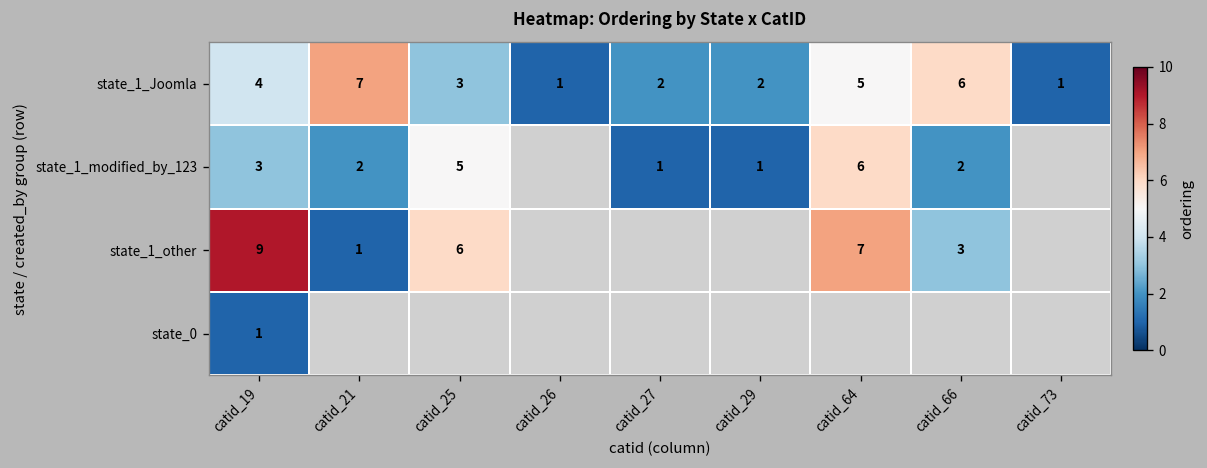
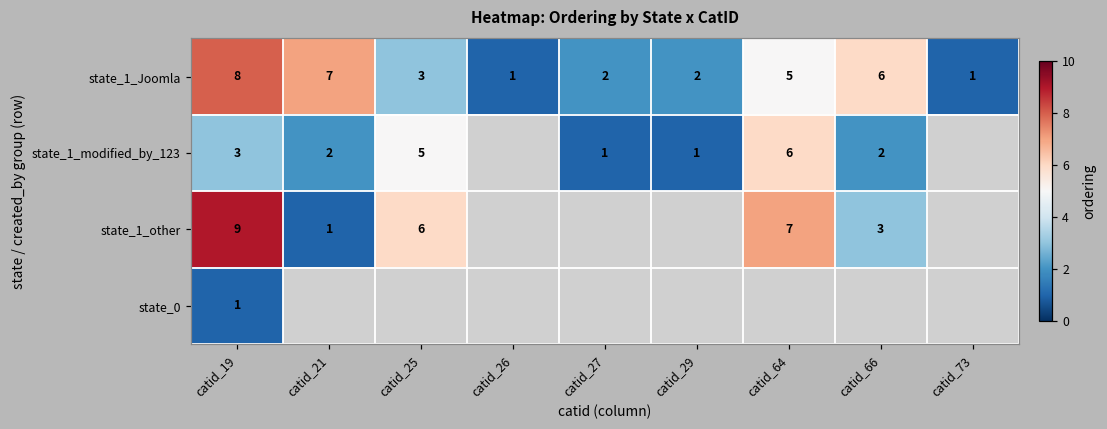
  {
    "state_1_Joomla": {
-     "catid_19": 4,
+     "catid_19": 8,
      "catid_21": 7,
      "catid_25": 3,
      "catid_26": 1,
      "catid_27": 2,
      "catid_29": 2,
      "catid_64": 5,
      "catid_66": 6,
      "catid_73": 1
    },
    "state_1_modified_by_123": {
      "catid_19": 3,
      "catid_21": 2,
      "catid_25": 5,
      "catid_27": 1,
      "catid_29": 1,
      "catid_64": 6,
      "catid_66": 2
    },
    "state_1_other": {
      "catid_19": 9,
      "catid_21": 1,
      "catid_25": 6,
      "catid_64": 7,
      "catid_66": 3
    },
    "state_0": {
      "catid_19": 1
    }
  }
